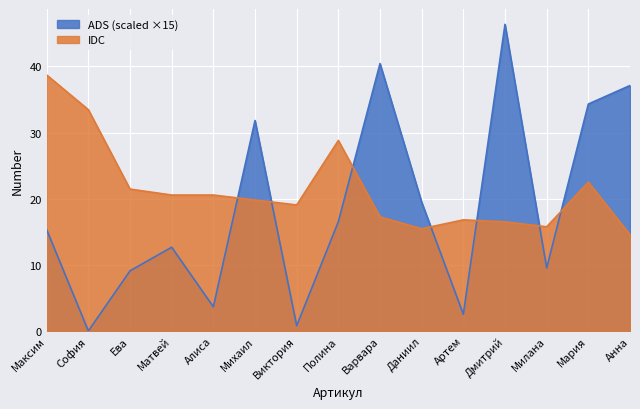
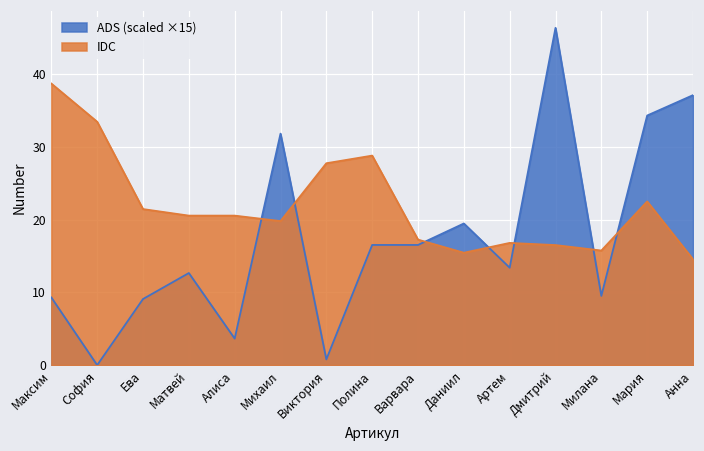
  {
    "ADS (scaled ×15)": {
-     "Максим": 15,
+     "Максим": 9,
      "София": 0,
      "Ева": 9,
      "Матвей": 13,
      "Алиса": 4,
      "Михаил": 32,
      "Виктория": 1,
      "Полина": 17,
-     "Варвара": 40,
+     "Варвара": 17,
      "Даниил": 19,
-     "Артем": 3,
+     "Артем": 13,
      "Дмитрий": 46,
      "Милана": 10,
      "Мария": 34,
      "Анна": 37
    },
    "IDC": {
      "Максим": 39,
      "София": 33,
      "Ева": 21,
      "Матвей": 21,
      "Алиса": 21,
      "Михаил": 20,
-     "Виктория": 19,
+     "Виктория": 28,
      "Полина": 29,
      "Варвара": 17,
      "Даниил": 15,
      "Артем": 17,
      "Дмитрий": 17,
      "Милана": 16,
      "Мария": 23,
      "Анна": 15
    }
  }
